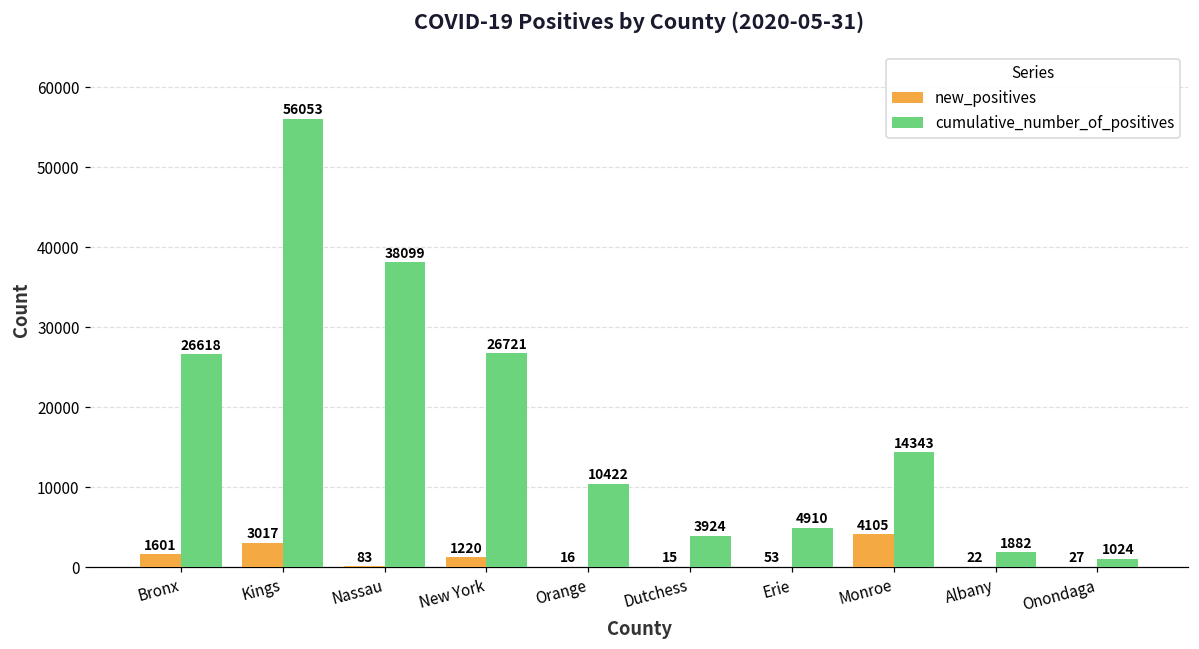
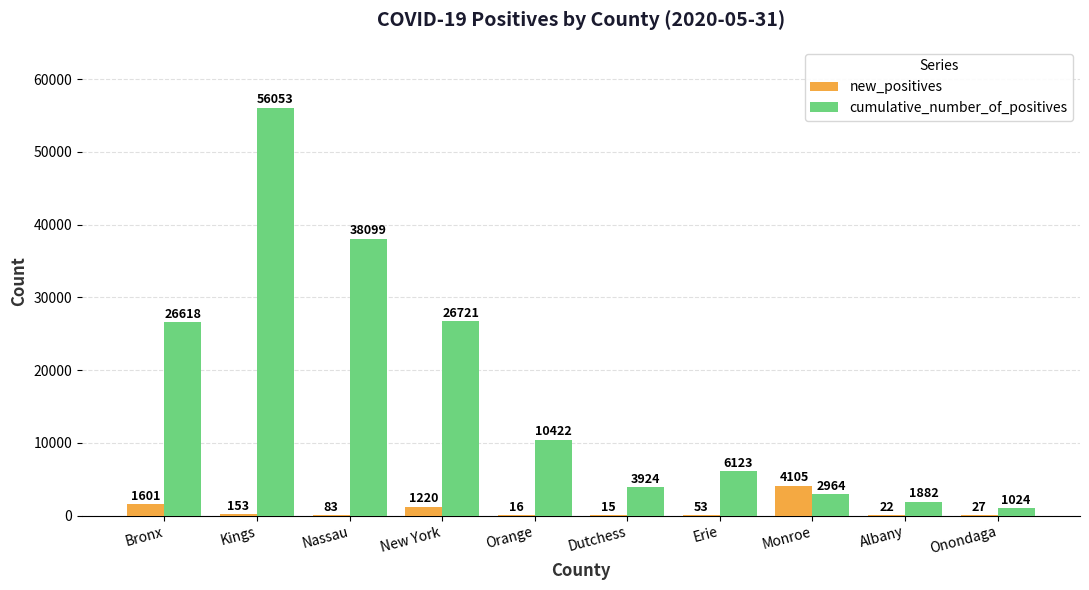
  {
    "new_positives": {
      "Bronx": 1601,
-     "Kings": 3017,
+     "Kings": 153,
      "Nassau": 83,
      "New York": 1220,
      "Orange": 16,
      "Dutchess": 15,
      "Erie": 53,
      "Monroe": 4105,
      "Albany": 22,
      "Onondaga": 27
    },
    "cumulative_number_of_positives": {
      "Bronx": 26618,
      "Kings": 56053,
      "Nassau": 38099,
      "New York": 26721,
      "Orange": 10422,
      "Dutchess": 3924,
-     "Erie": 4910,
-     "Monroe": 14343,
+     "Erie": 6123,
+     "Monroe": 2964,
      "Albany": 1882,
      "Onondaga": 1024
    }
  }
